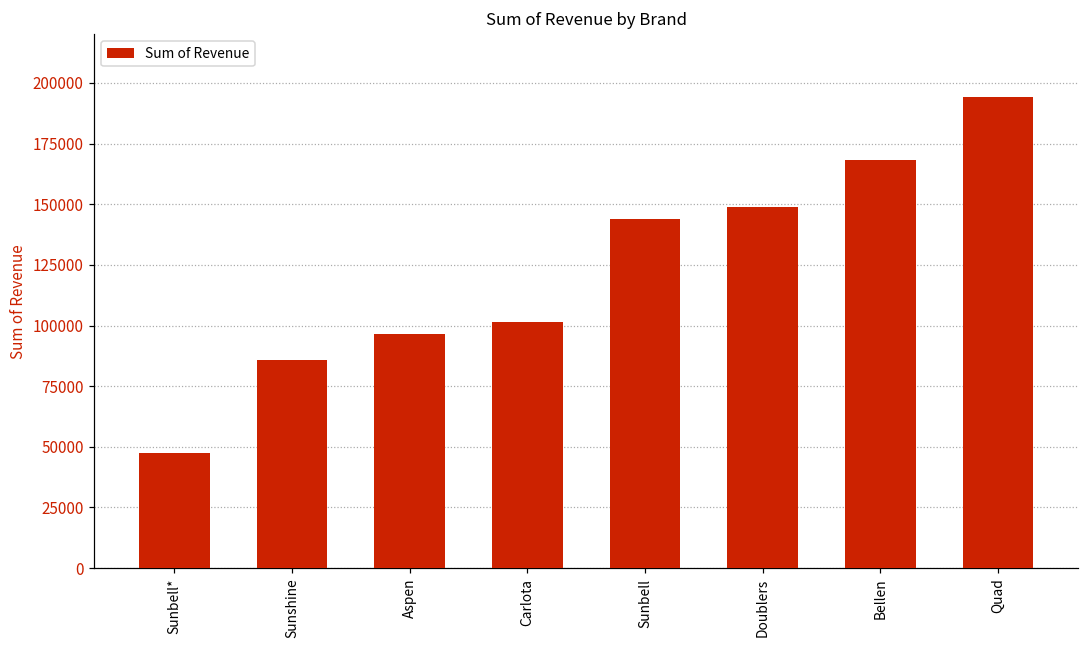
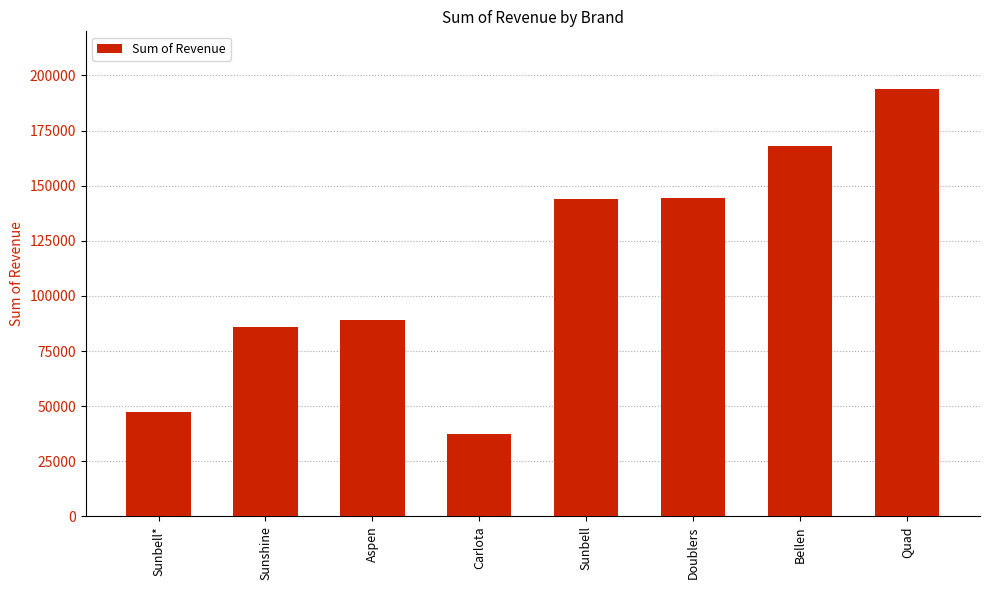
  {
    "Sunbell*": 47000,
    "Sunshine": 86000,
-   "Aspen": 96000,
-   "Carlota": 101000,
+   "Aspen": 89000,
+   "Carlota": 37000,
    "Sunbell": 144000,
-   "Doublers": 149000,
+   "Doublers": 145000,
    "Bellen": 168000,
    "Quad": 194000
  }
